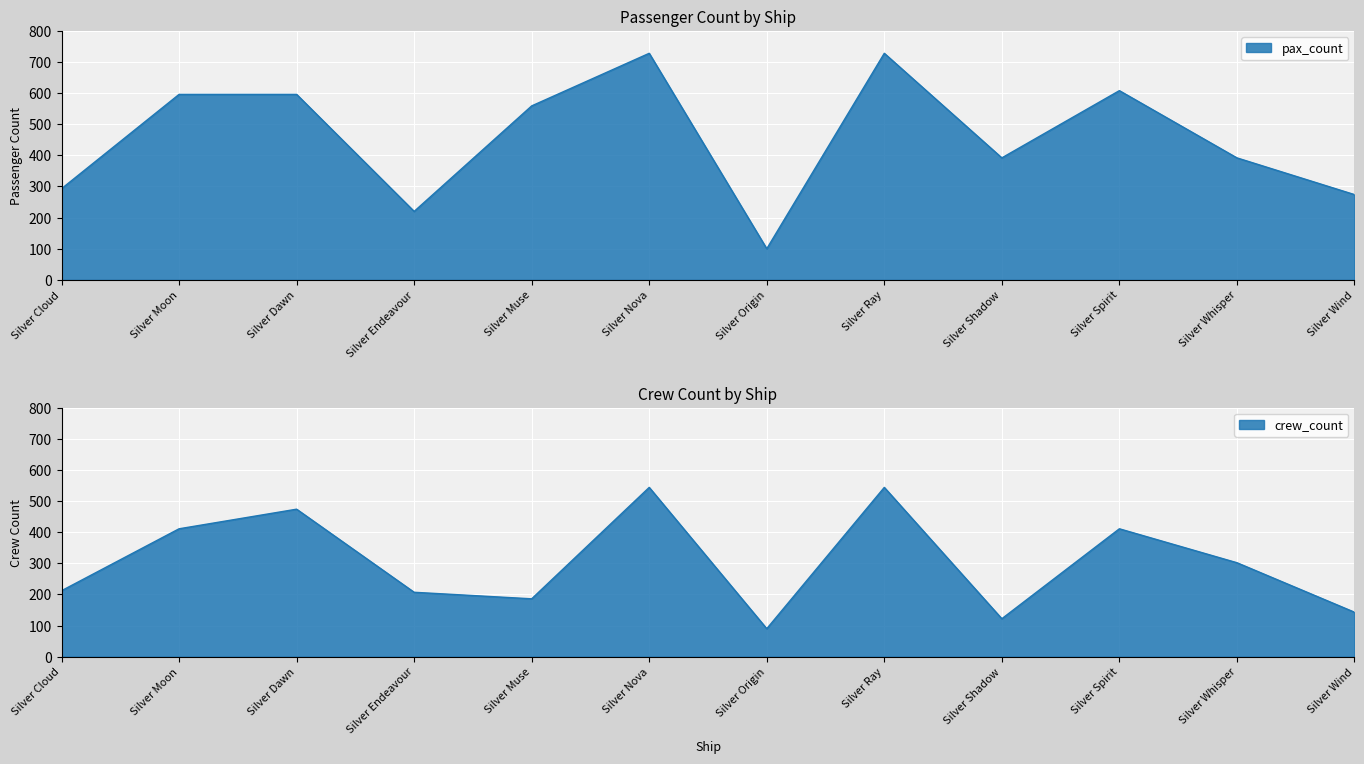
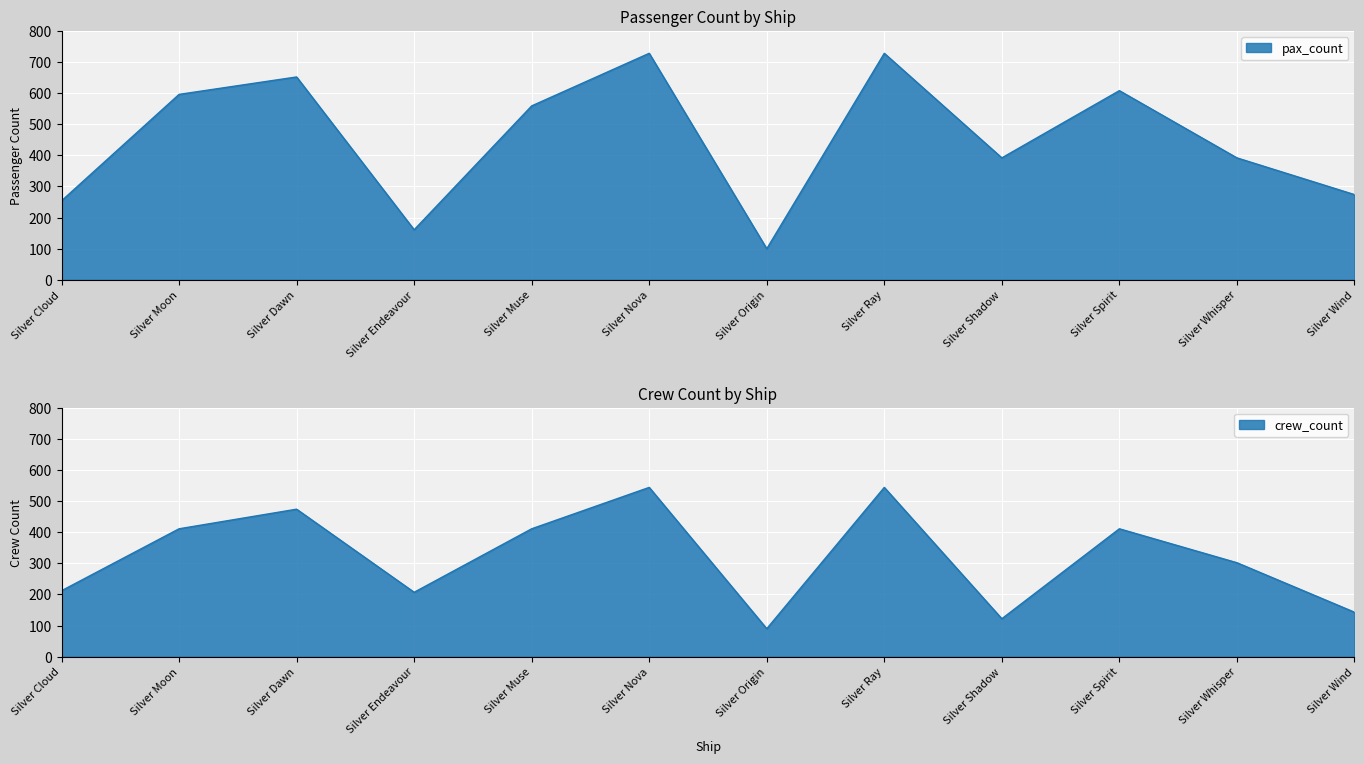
  {
    "Passenger Count by Ship": {
-     "Silver Cloud": 290,
+     "Silver Cloud": 250,
      "Silver Moon": 600,
-     "Silver Dawn": 600,
-     "Silver Endeavour": 220,
+     "Silver Dawn": 650,
+     "Silver Endeavour": 160,
      "Silver Muse": 560,
      "Silver Nova": 730,
      "Silver Origin": 100,
      "Silver Ray": 730,
      "Silver Shadow": 390,
      "Silver Spirit": 610,
      "Silver Whisper": 390,
      "Silver Wind": 270
    },
    "Crew Count by Ship": {
      "Silver Cloud": 210,
      "Silver Moon": 410,
      "Silver Dawn": 470,
      "Silver Endeavour": 210,
-     "Silver Muse": 190,
+     "Silver Muse": 410,
      "Silver Nova": 540,
      "Silver Origin": 90,
      "Silver Ray": 540,
      "Silver Shadow": 120,
      "Silver Spirit": 410,
      "Silver Whisper": 300,
      "Silver Wind": 140
    }
  }
